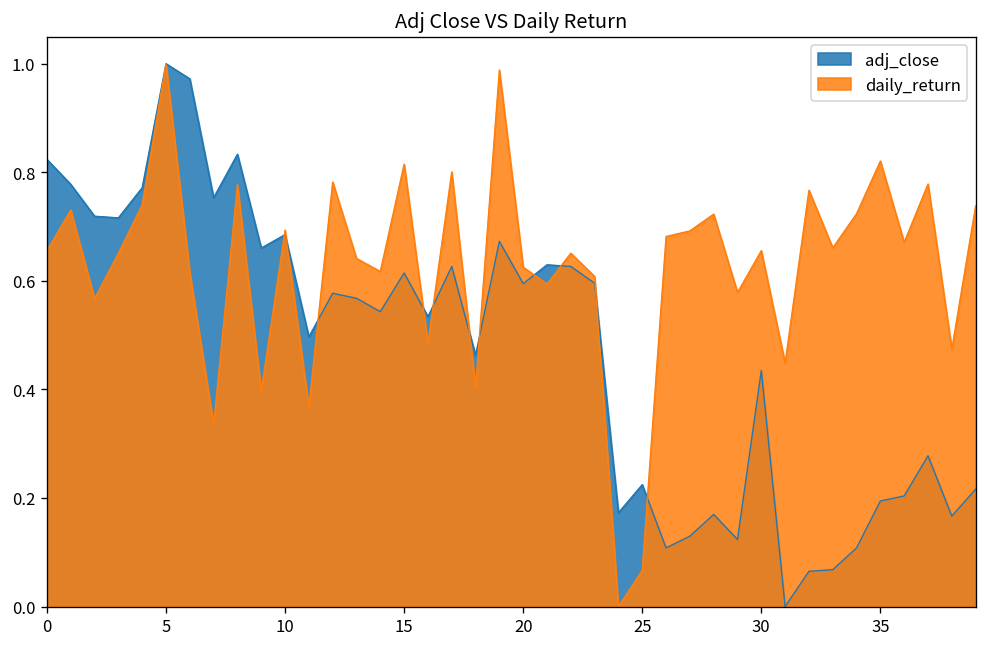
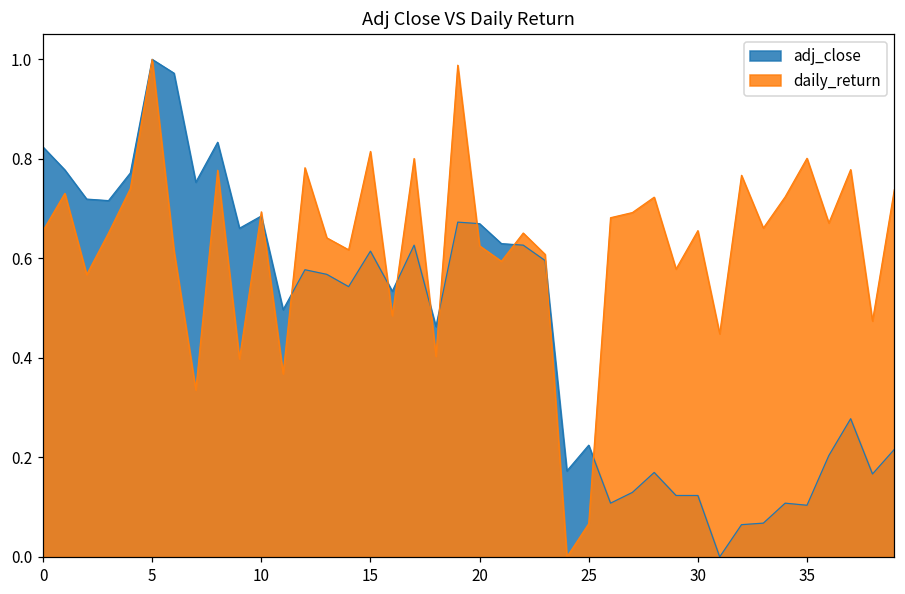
  {
    "adj_close": {
      "0": 0.82,
      "10": 0.69,
      "15": 0.61,
-     "20": 0.59,
+     "20": 0.67,
      "25": 0.22,
-     "30": 0.43,
-     "35": 0.19
+     "30": 0.12,
+     "35": 0.10
    },
    "daily_return": {
      "0": 0.66,
      "10": 0.69,
      "15": 0.81,
      "20": 0.63,
      "25": 0.07,
      "30": 0.66,
-     "35": 0.82
+     "35": 0.80
    }
  }
